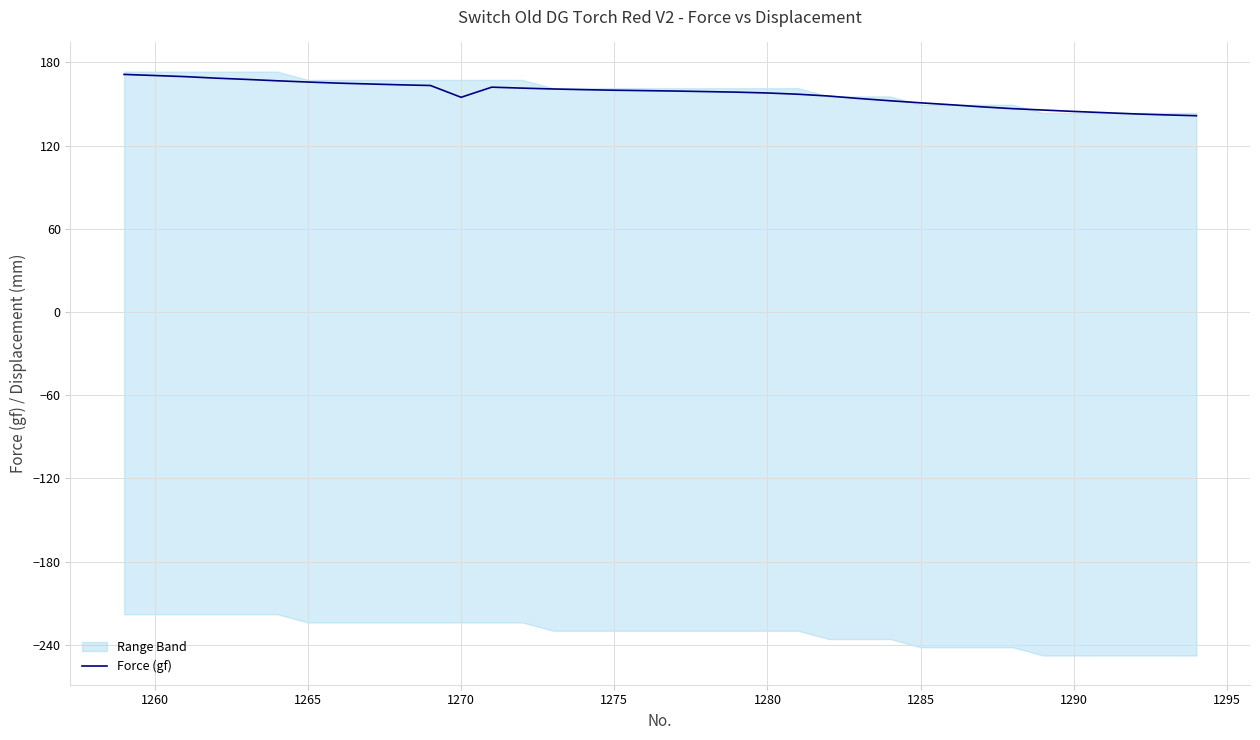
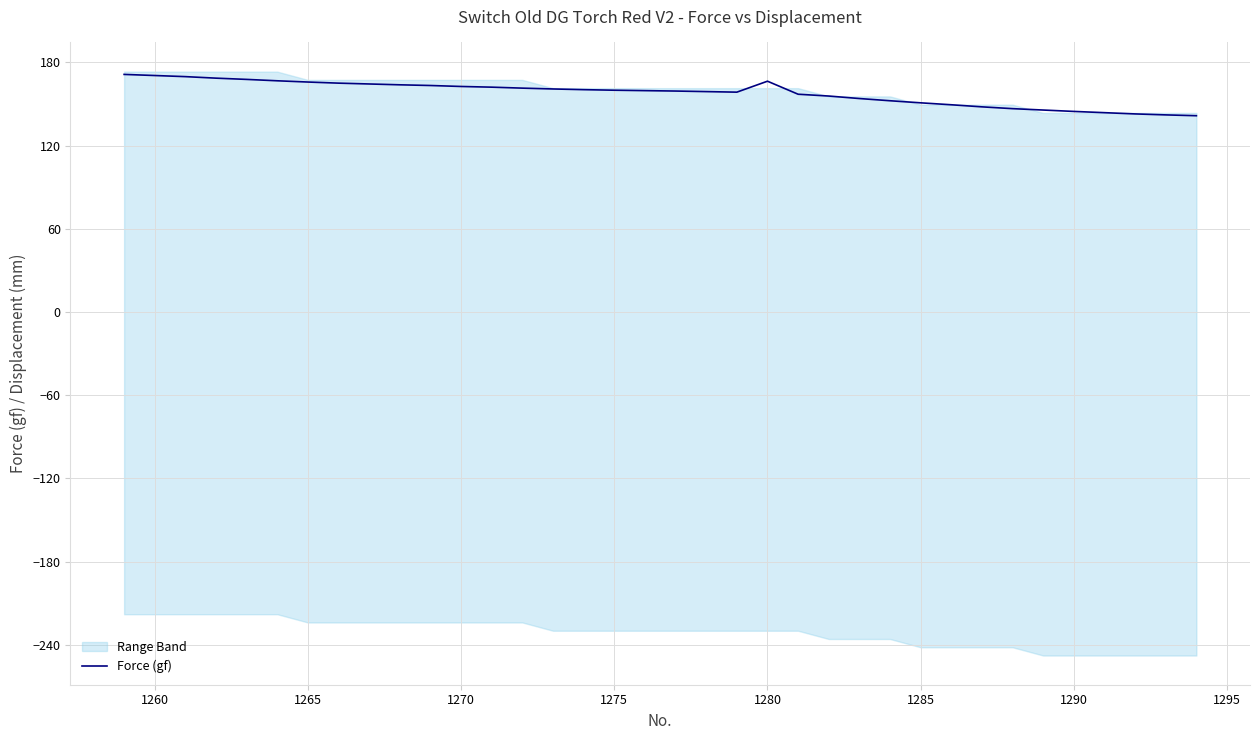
  {
    "Force (gf)": {
      "1260": 171,
-     "1270": 155,
-     "1280": 158
+     "1270": 163,
+     "1280": 167
    }
  }
